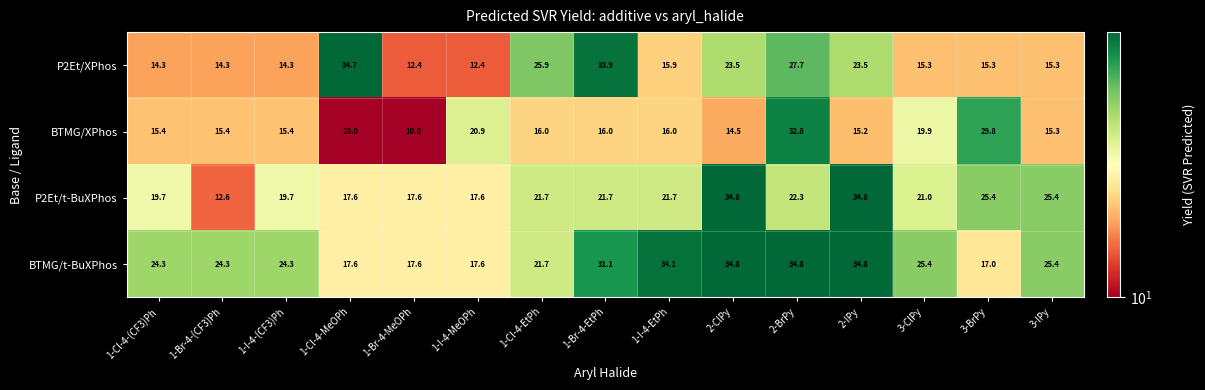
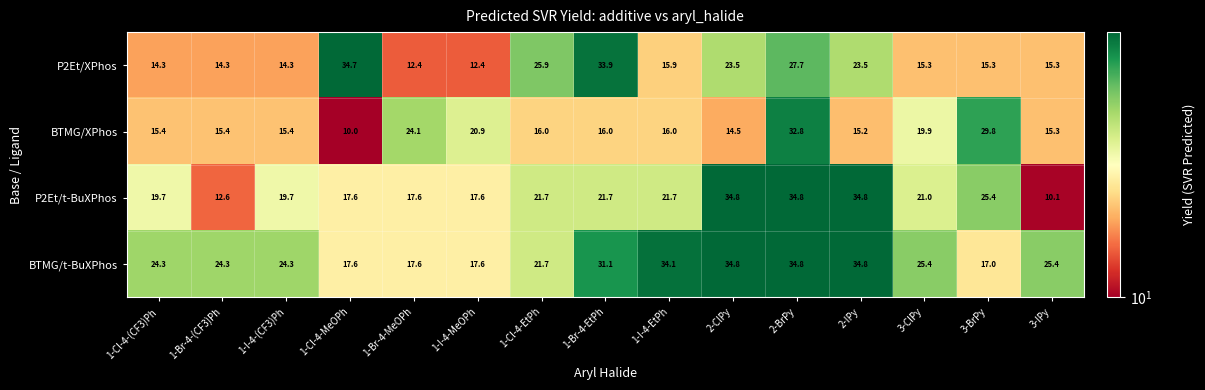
  {
    "P2Et/XPhos": {
      "1-Cl-4-(CF3)Ph": 14.3,
      "1-Br-4-(CF3)Ph": 14.3,
      "1-I-4-(CF3)Ph": 14.3,
      "1-Cl-4-MeOPh": 34.7,
      "1-Br-4-MeOPh": 12.4,
      "1-I-4-MeOPh": 12.4,
      "1-Cl-4-EtPh": 25.9,
      "1-Br-4-EtPh": 33.9,
      "1-I-4-EtPh": 15.9,
      "2-ClPy": 23.5,
      "2-BrPy": 27.7,
      "2-IPy": 23.5,
      "3-ClPy": 15.3,
      "3-BrPy": 15.3,
      "3-IPy": 15.3
    },
    "BTMG/XPhos": {
      "1-Cl-4-(CF3)Ph": 15.4,
      "1-Br-4-(CF3)Ph": 15.4,
      "1-I-4-(CF3)Ph": 15.4,
      "1-Cl-4-MeOPh": 10.0,
-     "1-Br-4-MeOPh": 10.0,
+     "1-Br-4-MeOPh": 24.1,
      "1-I-4-MeOPh": 20.9,
      "1-Cl-4-EtPh": 16.0,
      "1-Br-4-EtPh": 16.0,
      "1-I-4-EtPh": 16.0,
      "2-ClPy": 14.5,
      "2-BrPy": 32.8,
      "2-IPy": 15.2,
      "3-ClPy": 19.9,
      "3-BrPy": 29.8,
      "3-IPy": 15.3
    },
    "P2Et/t-BuXPhos": {
      "1-Cl-4-(CF3)Ph": 19.7,
      "1-Br-4-(CF3)Ph": 12.6,
      "1-I-4-(CF3)Ph": 19.7,
      "1-Cl-4-MeOPh": 17.6,
      "1-Br-4-MeOPh": 17.6,
      "1-I-4-MeOPh": 17.6,
      "1-Cl-4-EtPh": 21.7,
      "1-Br-4-EtPh": 21.7,
      "1-I-4-EtPh": 21.7,
      "2-ClPy": 34.8,
-     "2-BrPy": 22.3,
+     "2-BrPy": 34.8,
      "2-IPy": 34.8,
      "3-ClPy": 21.0,
      "3-BrPy": 25.4,
-     "3-IPy": 25.4
+     "3-IPy": 10.1
    },
    "BTMG/t-BuXPhos": {
      "1-Cl-4-(CF3)Ph": 24.3,
      "1-Br-4-(CF3)Ph": 24.3,
      "1-I-4-(CF3)Ph": 24.3,
      "1-Cl-4-MeOPh": 17.6,
      "1-Br-4-MeOPh": 17.6,
      "1-I-4-MeOPh": 17.6,
      "1-Cl-4-EtPh": 21.7,
      "1-Br-4-EtPh": 31.1,
      "1-I-4-EtPh": 34.1,
      "2-ClPy": 34.8,
      "2-BrPy": 34.8,
      "2-IPy": 34.8,
      "3-ClPy": 25.4,
      "3-BrPy": 17.0,
      "3-IPy": 25.4
    }
  }
